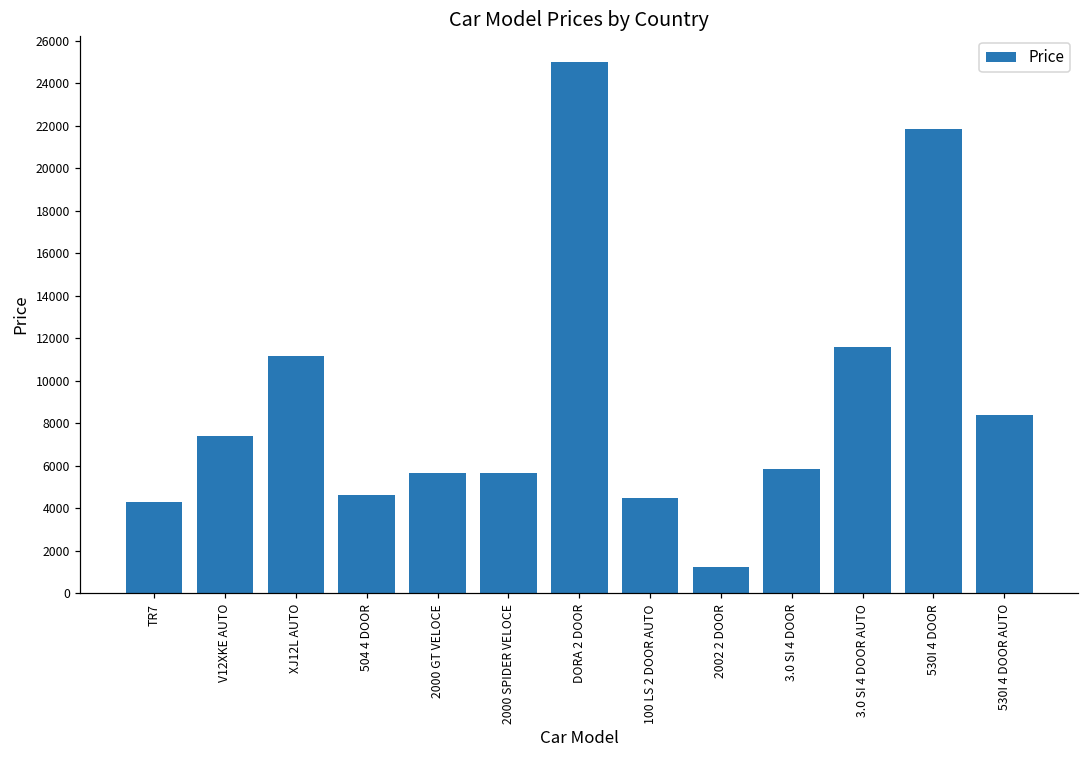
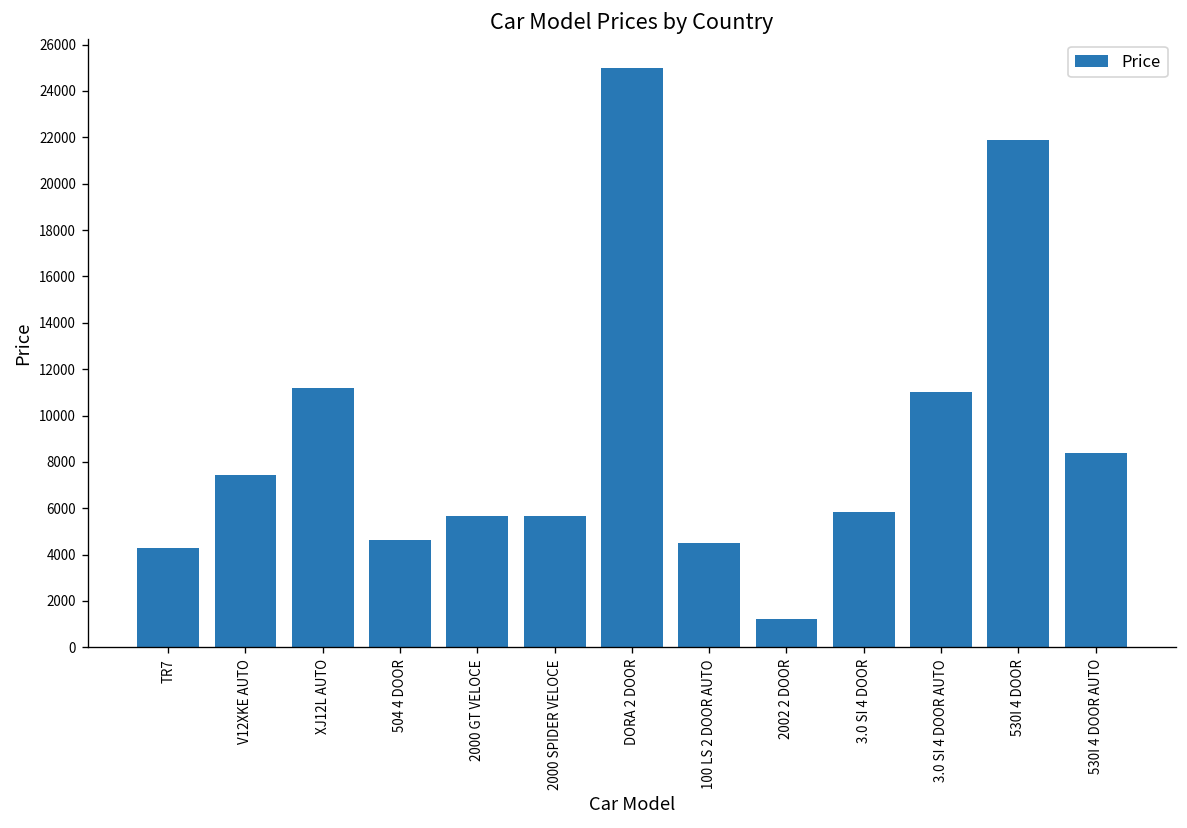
  {
    "TR7": 4300,
    "V12XKE AUTO": 7400,
    "XJ12L AUTO": 11200,
    "504 4 DOOR": 4600,
    "2000 GT VELOCE": 5700,
    "2000 SPIDER VELOCE": 5700,
    "DORA 2 DOOR": 25000,
    "100 LS 2 DOOR AUTO": 4500,
    "2002 2 DOOR": 1200,
    "3.0 SI 4 DOOR": 5900,
-   "3.0 SI 4 DOOR AUTO": 11600,
+   "3.0 SI 4 DOOR AUTO": 11000,
    "530I 4 DOOR": 21900,
    "530I 4 DOOR AUTO": 8400
  }
